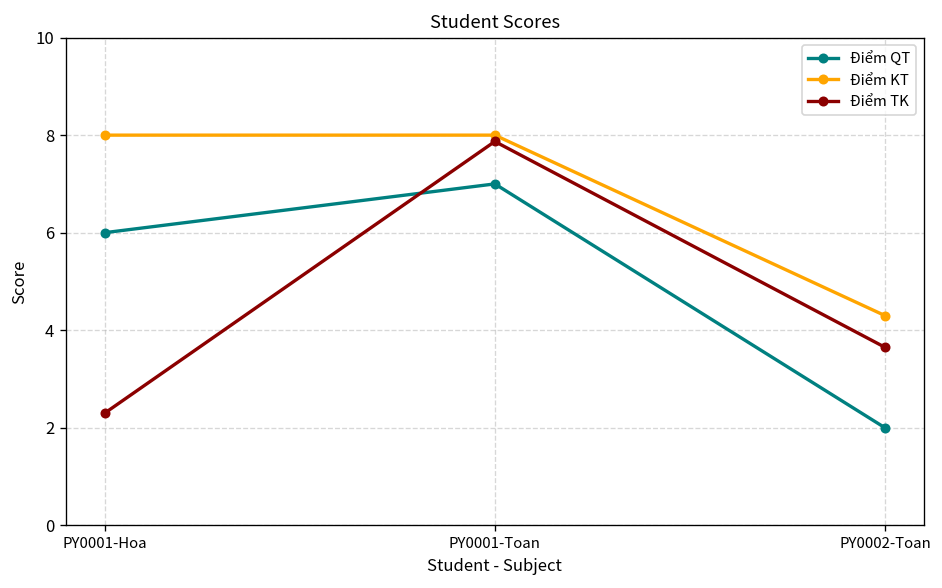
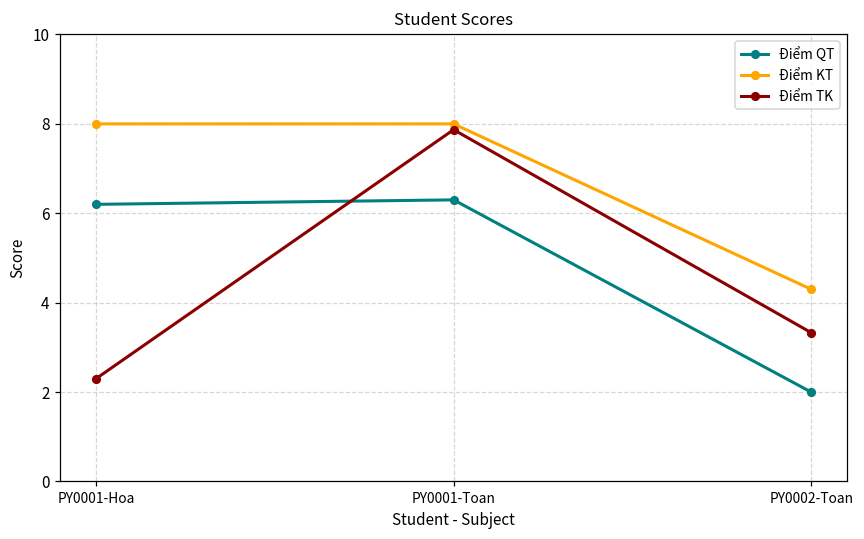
  {
    "Điểm QT": {
-     "PY0001-Hoa": 6.0,
-     "PY0001-Toan": 7.0,
+     "PY0001-Hoa": 6.2,
+     "PY0001-Toan": 6.3,
      "PY0002-Toan": 2.0
    },
    "Điểm KT": {
      "PY0001-Hoa": 8.0,
      "PY0001-Toan": 8.0,
      "PY0002-Toan": 4.3
    },
    "Điểm TK": {
      "PY0001-Hoa": 2.3,
      "PY0001-Toan": 7.9,
-     "PY0002-Toan": 3.7
+     "PY0002-Toan": 3.3
    }
  }
